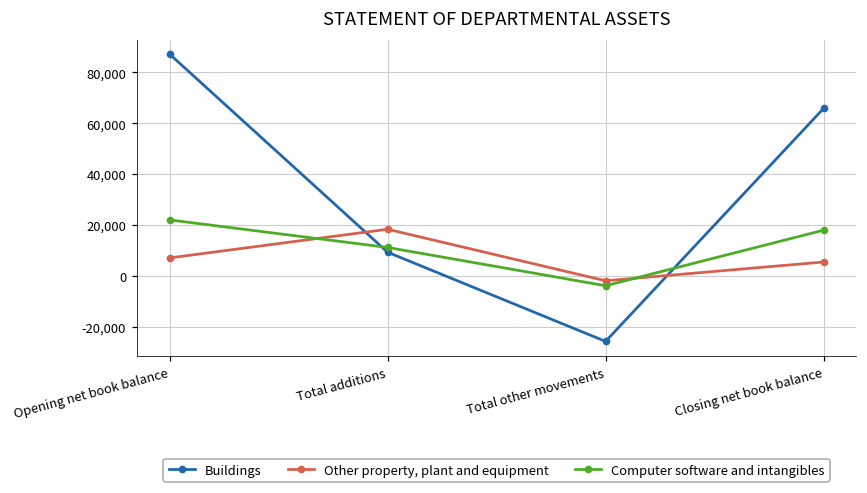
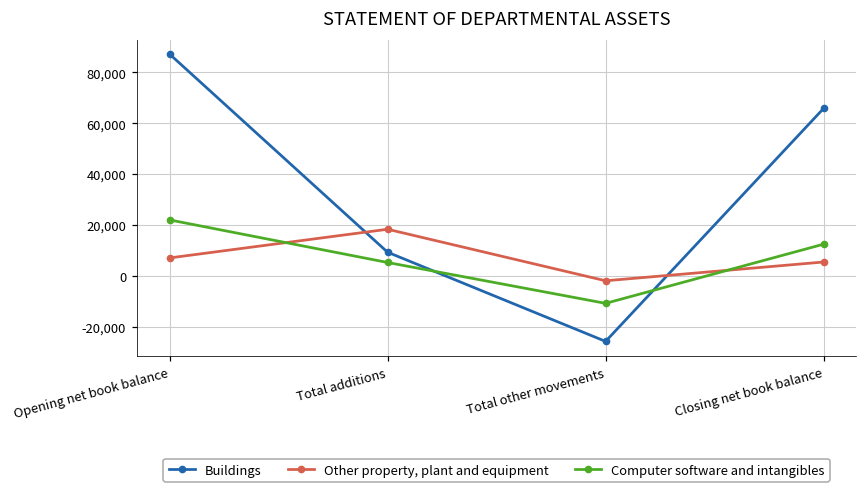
  {
    "Buildings": {
      "Opening net book balance": "87,000",
      "Total additions": "9,000",
      "Total other movements": "-26,000",
      "Closing net book balance": "66,000"
    },
    "Other property, plant and equipment": {
      "Opening net book balance": "7,000",
      "Total additions": "18,000",
      "Total other movements": "-2,000",
      "Closing net book balance": "5,000"
    },
    "Computer software and intangibles": {
      "Opening net book balance": "22,000",
-     "Total additions": "11,000",
-     "Total other movements": "-4,000",
-     "Closing net book balance": "18,000"
+     "Total additions": "5,000",
+     "Total other movements": "-11,000",
+     "Closing net book balance": "12,000"
    }
  }
